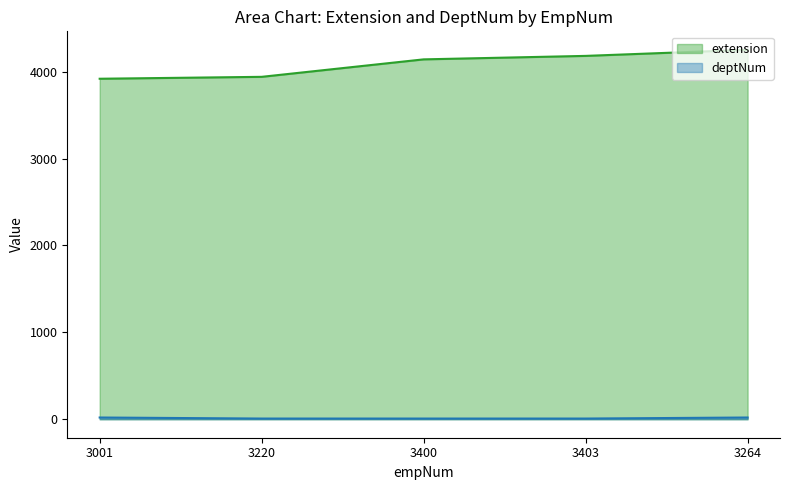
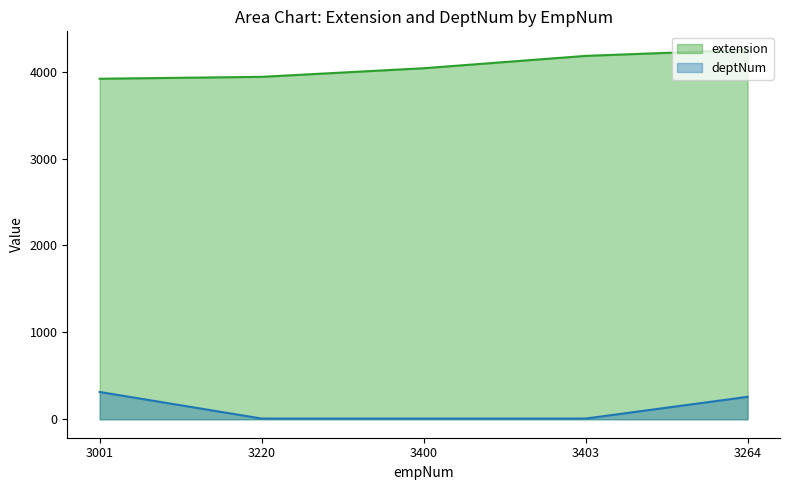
  {
    "extension": {
      "3001": 3900,
      "3220": 3900,
-     "3400": 4100,
+     "3400": 4000,
      "3403": 4200
    },
    "deptNum": {
-     "3001": 0,
+     "3001": 300,
      "3220": 0,
      "3400": 0,
      "3403": 0,
-     "3264": 0
+     "3264": 300
    }
  }
